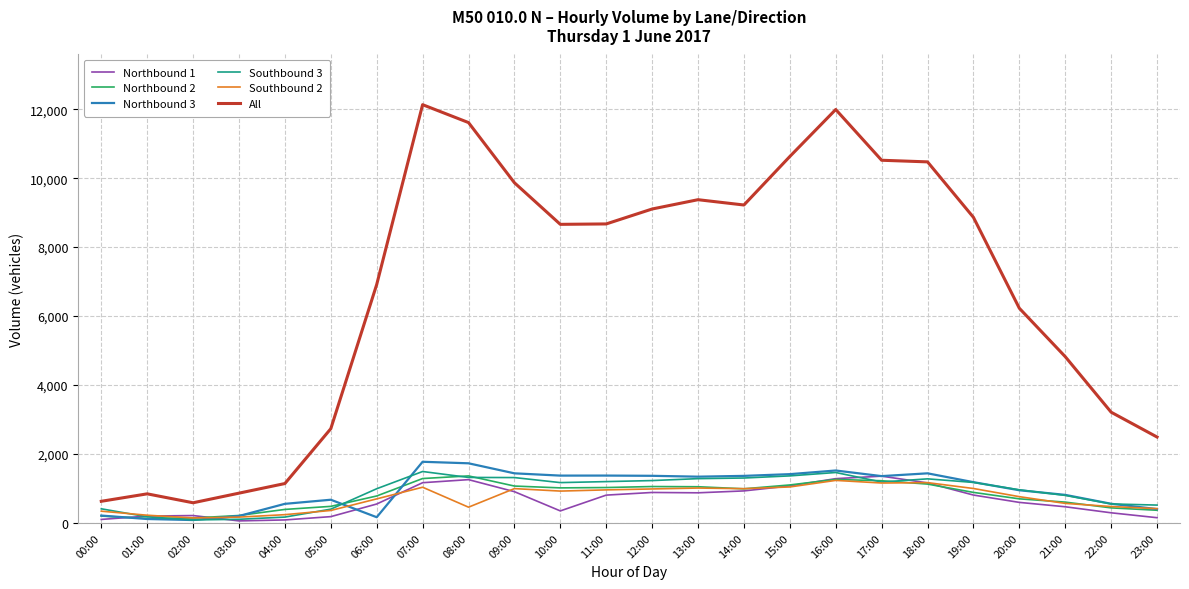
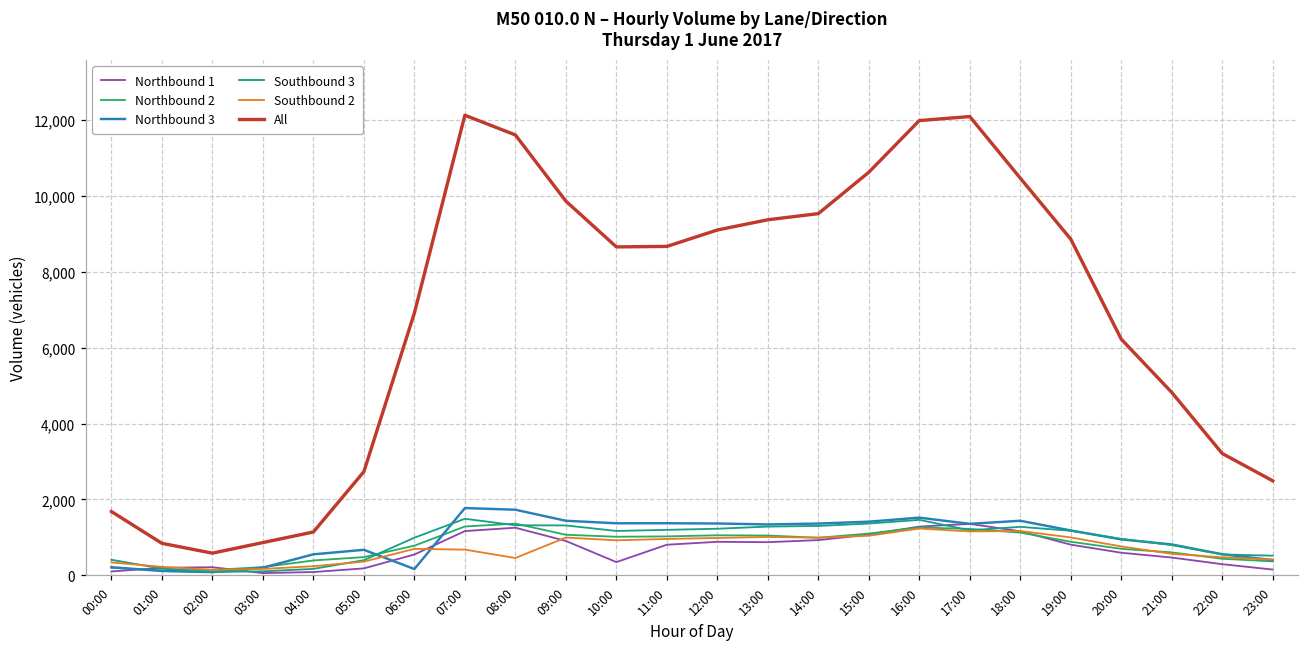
  {
    "Northbound 1": {
      "00:00": "100",
      "04:00": "100",
      "05:00": "200",
      "06:00": "500",
      "07:00": "1,200",
      "09:00": "900",
      "10:00": "300",
      "11:00": "800",
      "12:00": "900",
      "13:00": "900",
      "19:00": "800",
      "20:00": "600",
      "21:00": "500",
      "22:00": "300",
      "23:00": "200"
    },
    "Northbound 3": {
      "04:00": "600",
      "05:00": "700",
      "06:00": "200",
      "07:00": "1,800",
      "08:00": "1,700",
      "09:00": "1,400",
      "10:00": "1,400",
      "11:00": "1,400",
      "12:00": "1,400",
      "18:00": "1,400"
    },
    "Southbound 2": {
      "06:00": "700",
-     "07:00": "1,000",
+     "07:00": "700",
      "08:00": "500",
      "10:00": "900",
      "19:00": "1,000"
    },
    "All": {
-     "00:00": "600",
+     "00:00": "1,700",
      "01:00": "800",
      "02:00": "600",
      "03:00": "900",
      "04:00": "1,100",
      "05:00": "2,700",
      "06:00": "6,900",
      "07:00": "12,100",
      "08:00": "11,600",
      "09:00": "9,900",
      "10:00": "8,700",
      "11:00": "8,700",
      "12:00": "9,100",
      "13:00": "9,400",
-     "14:00": "9,200",
+     "14:00": "9,500",
      "15:00": "10,600",
      "16:00": "12,000",
-     "17:00": "10,500",
+     "17:00": "12,100",
      "18:00": "10,500",
      "19:00": "8,900",
      "20:00": "6,200",
      "21:00": "4,800",
      "22:00": "3,200",
      "23:00": "2,500"
    }
  }
